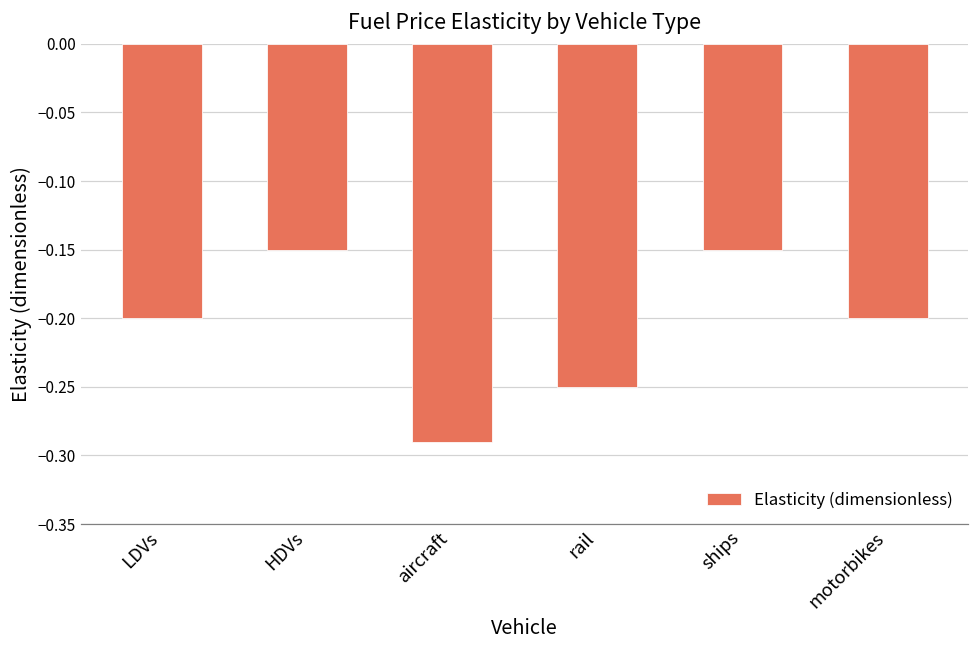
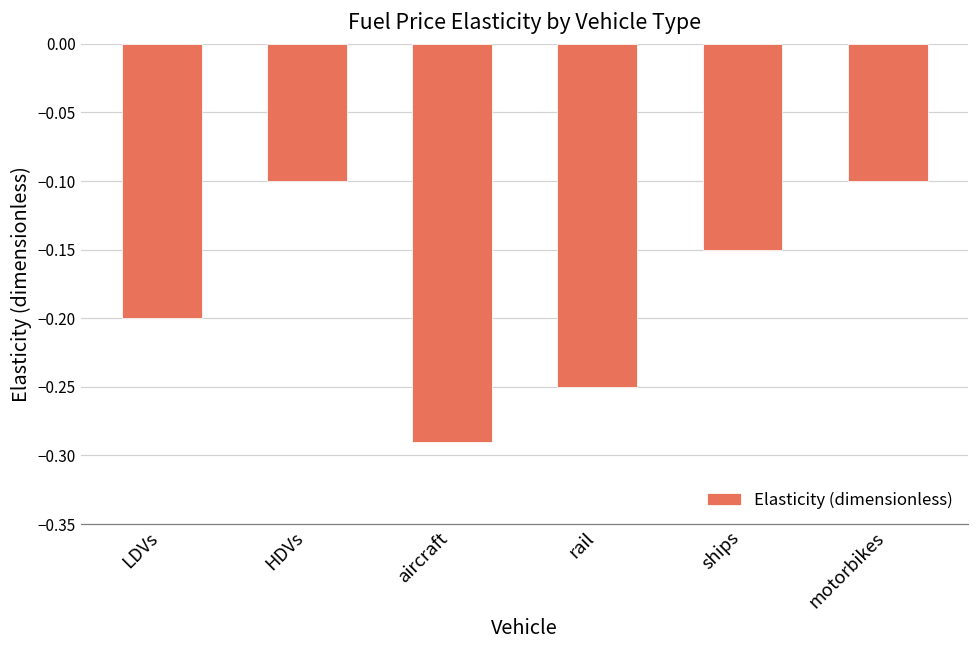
  {
    "LDVs": -0.20,
-   "HDVs": -0.15,
+   "HDVs": -0.10,
    "aircraft": -0.29,
    "rail": -0.25,
    "ships": -0.15,
-   "motorbikes": -0.2
+   "motorbikes": -0.1
  }
